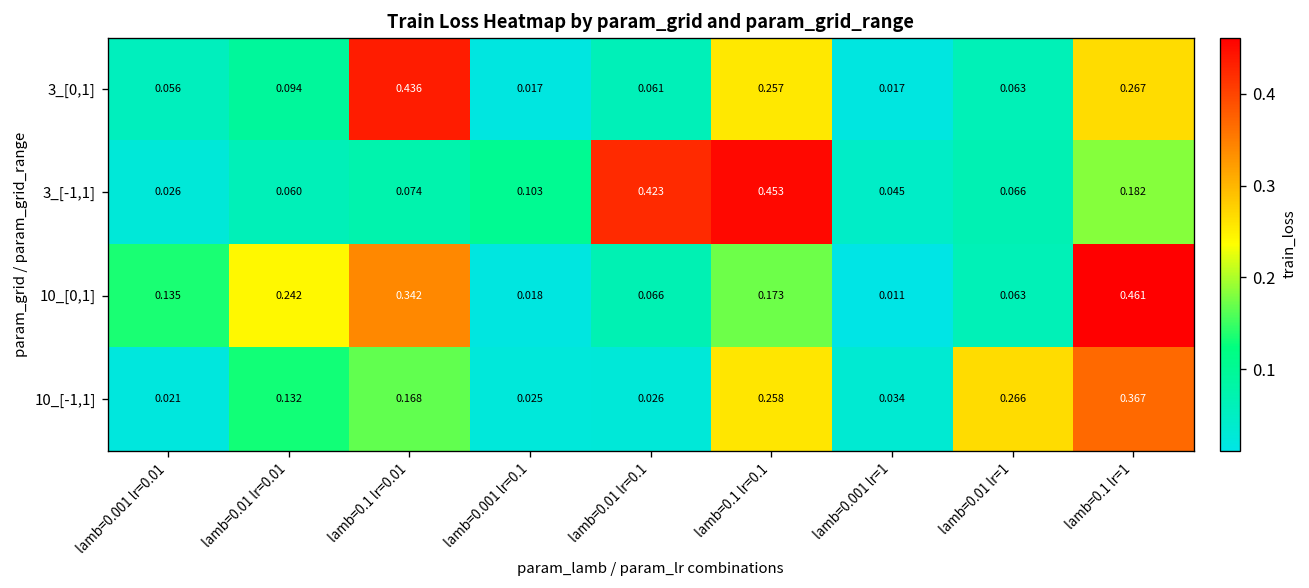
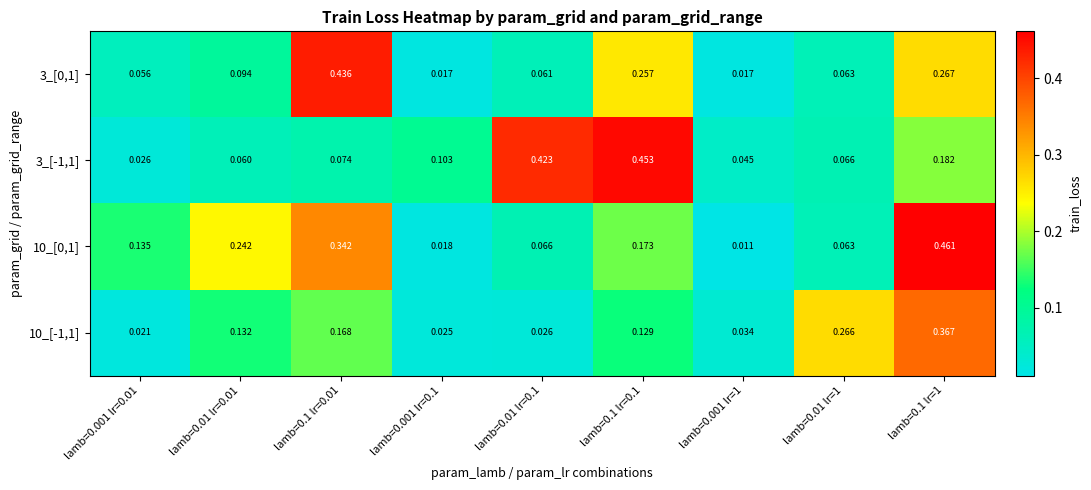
  {
    "3_[0,1]": {
      "lamb=0.001 lr=0.01": 0.056,
      "lamb=0.01 lr=0.01": 0.094,
      "lamb=0.1 lr=0.01": 0.436,
      "lamb=0.001 lr=0.1": 0.017,
      "lamb=0.01 lr=0.1": 0.061,
      "lamb=0.1 lr=0.1": 0.257,
      "lamb=0.001 lr=1": 0.017,
      "lamb=0.01 lr=1": 0.063,
      "lamb=0.1 lr=1": 0.267
    },
    "3_[-1,1]": {
      "lamb=0.001 lr=0.01": 0.026,
      "lamb=0.01 lr=0.01": 0.060,
      "lamb=0.1 lr=0.01": 0.074,
      "lamb=0.001 lr=0.1": 0.103,
      "lamb=0.01 lr=0.1": 0.423,
      "lamb=0.1 lr=0.1": 0.453,
      "lamb=0.001 lr=1": 0.045,
      "lamb=0.01 lr=1": 0.066,
      "lamb=0.1 lr=1": 0.182
    },
    "10_[0,1]": {
      "lamb=0.001 lr=0.01": 0.135,
      "lamb=0.01 lr=0.01": 0.242,
      "lamb=0.1 lr=0.01": 0.342,
      "lamb=0.001 lr=0.1": 0.018,
      "lamb=0.01 lr=0.1": 0.066,
      "lamb=0.1 lr=0.1": 0.173,
      "lamb=0.001 lr=1": 0.011,
      "lamb=0.01 lr=1": 0.063,
      "lamb=0.1 lr=1": 0.461
    },
    "10_[-1,1]": {
      "lamb=0.001 lr=0.01": 0.021,
      "lamb=0.01 lr=0.01": 0.132,
      "lamb=0.1 lr=0.01": 0.168,
      "lamb=0.001 lr=0.1": 0.025,
      "lamb=0.01 lr=0.1": 0.026,
-     "lamb=0.1 lr=0.1": 0.258,
+     "lamb=0.1 lr=0.1": 0.129,
      "lamb=0.001 lr=1": 0.034,
      "lamb=0.01 lr=1": 0.266,
      "lamb=0.1 lr=1": 0.367
    }
  }
